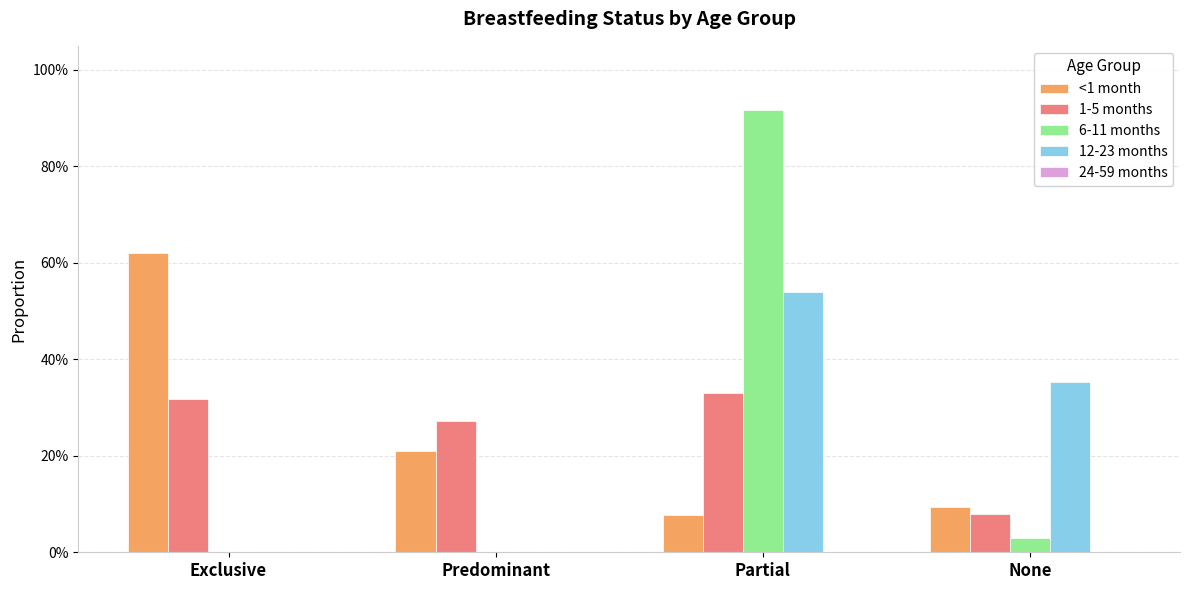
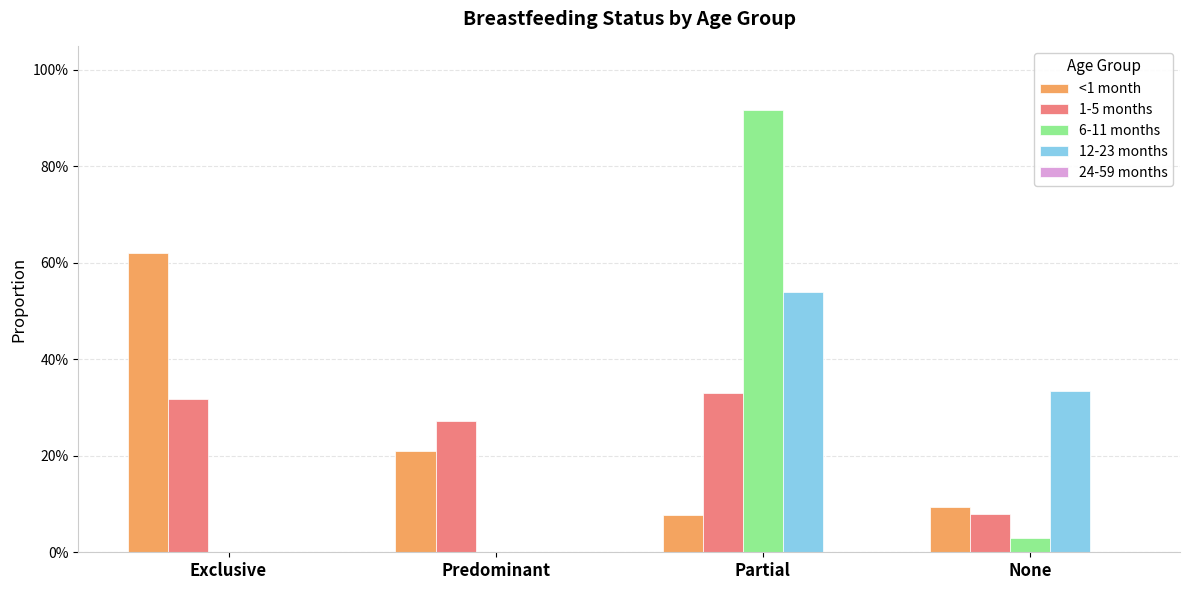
  {
    "6-11 months": {
      "Exclusive": "0%",
      "Predominant": "0%",
      "Partial": "92%",
      "None": "3%"
    },
    "12-23 months": {
      "Exclusive": "0%",
      "Predominant": "0%",
      "Partial": "54%",
-     "None": "35%"
+     "None": "33%"
    },
    "24-59 months": {
      "Exclusive": "0%",
      "Predominant": "0%",
      "Partial": "0%",
      "None": "0%"
    }
  }
